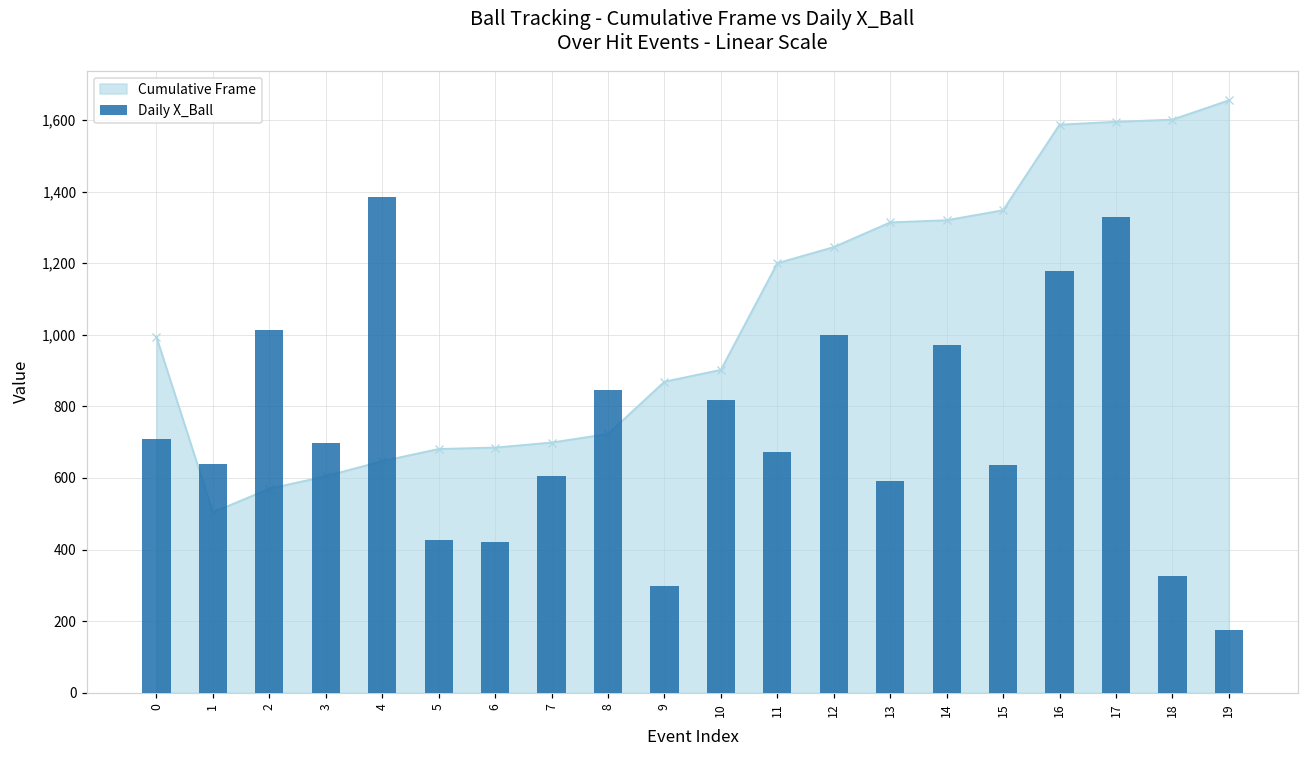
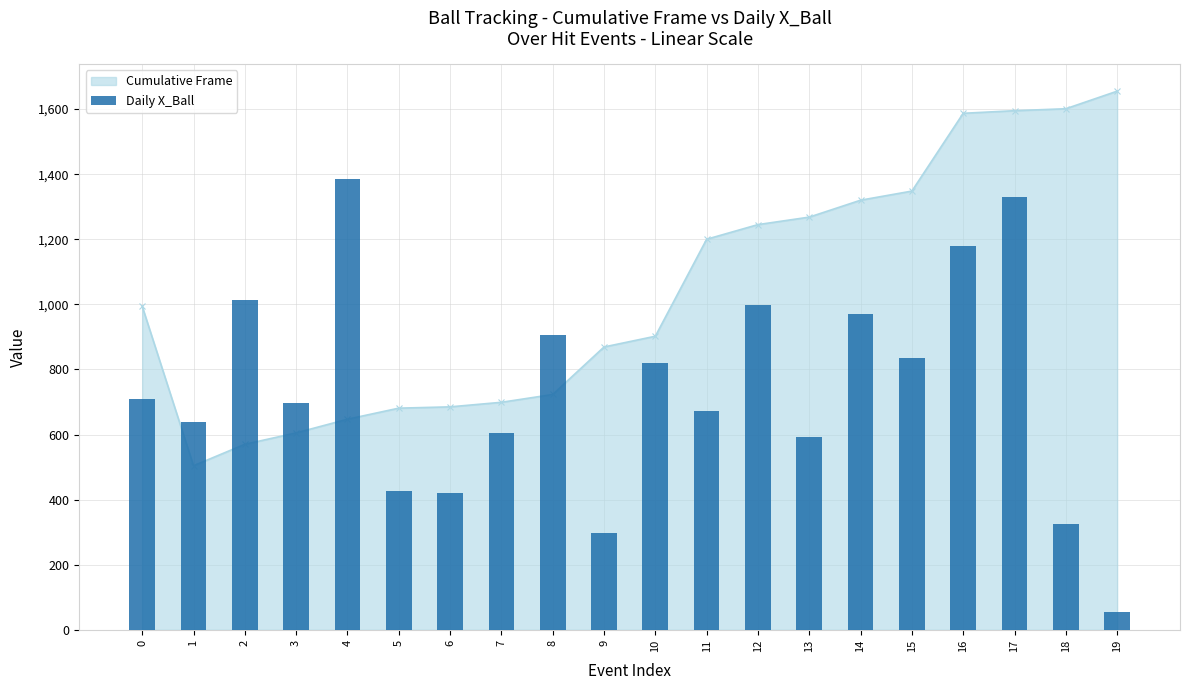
  {
    "Cumulative Frame": {
      "0": "990",
      "1": "500",
      "2": "570",
      "3": "610",
      "4": "650",
      "5": "680",
      "6": "690",
      "7": "700",
      "8": "720",
      "9": "870",
      "10": "900",
      "11": "1,200",
      "12": "1,250",
-     "13": "1,310",
+     "13": "1,270",
      "14": "1,320",
      "15": "1,350",
      "16": "1,590",
      "17": "1,600",
      "18": "1,600",
      "19": "1,660"
    },
    "Daily X_Ball": {
      "0": "710",
      "1": "640",
      "2": "1,010",
      "3": "700",
      "4": "1,380",
      "5": "430",
      "6": "420",
      "7": "610",
-     "8": "850",
+     "8": "910",
      "9": "300",
      "10": "820",
      "11": "670",
      "12": "1,000",
      "13": "590",
      "14": "970",
-     "15": "640",
+     "15": "840",
      "16": "1,180",
      "17": "1,330",
      "18": "330",
-     "19": "170"
+     "19": "60"
    }
  }
